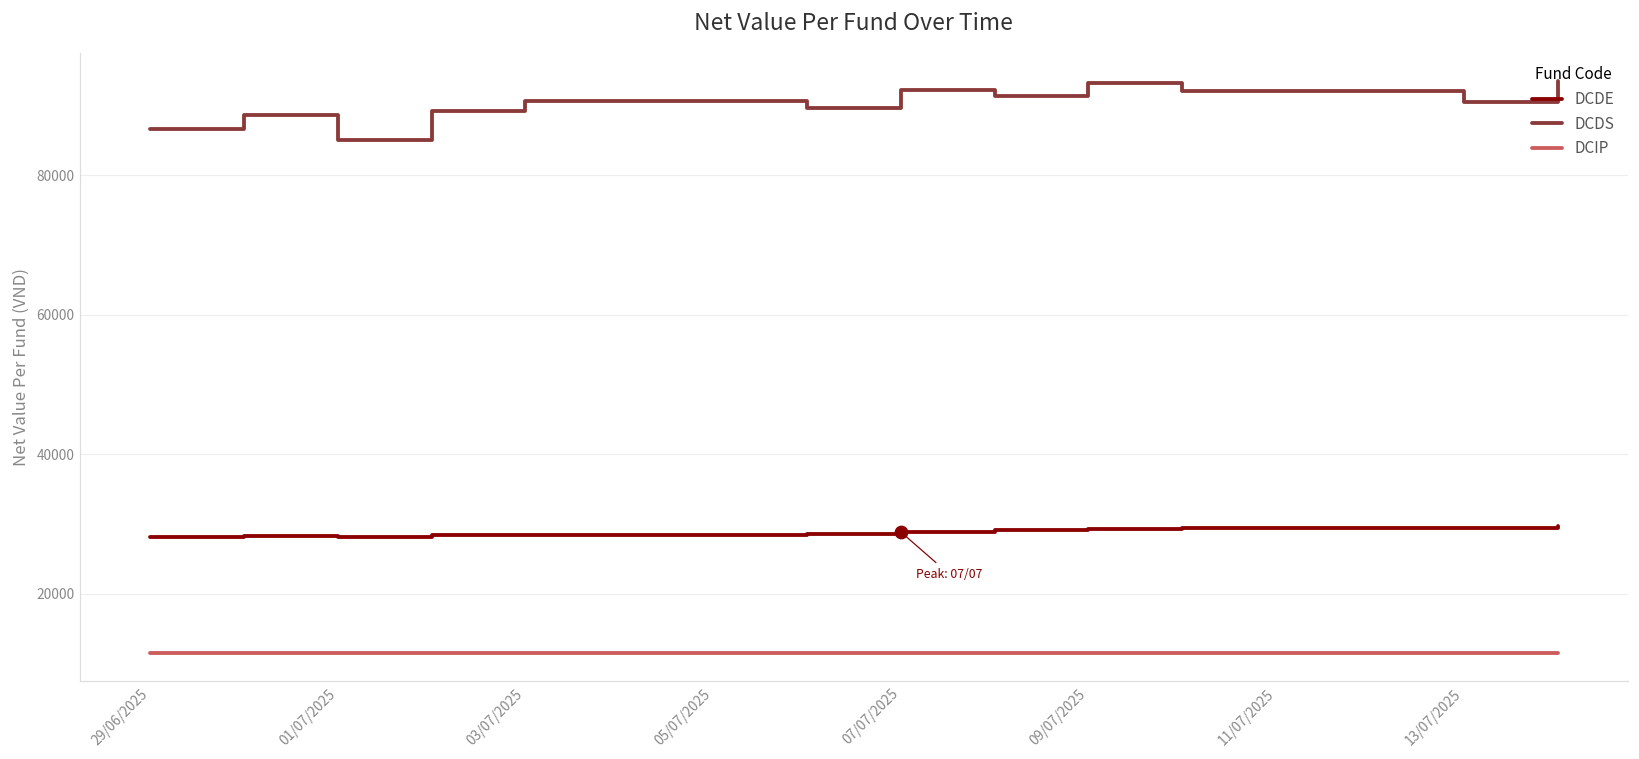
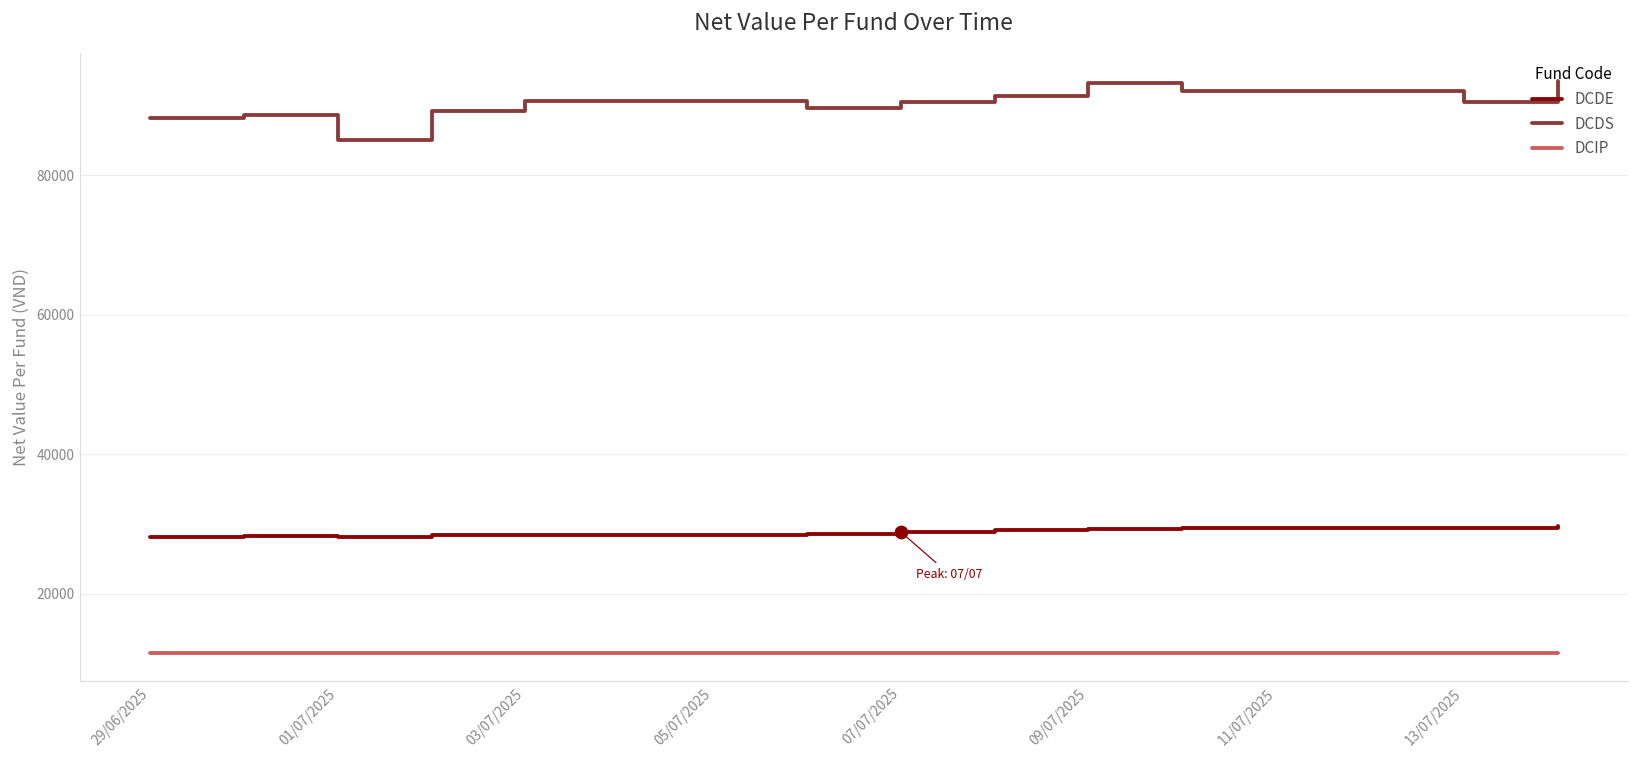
  {
    "DCDS": {
-     "29/06/2025": 87000,
+     "29/06/2025": 88000,
      "01/07/2025": 85000,
      "03/07/2025": 91000,
-     "07/07/2025": 92000,
+     "07/07/2025": 91000,
      "09/07/2025": 93000,
      "13/07/2025": 91000
    },
    "DCIP": {
      "29/06/2025": 12000,
      "01/07/2025": 12000,
      "03/07/2025": 12000,
      "07/07/2025": 12000,
      "09/07/2025": 12000,
      "13/07/2025": 12000
    }
  }
